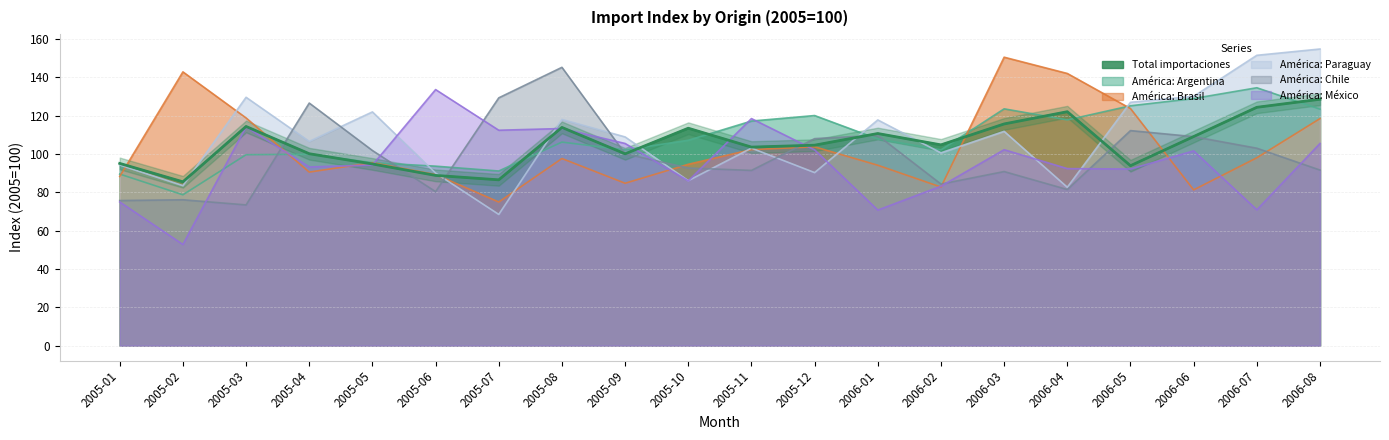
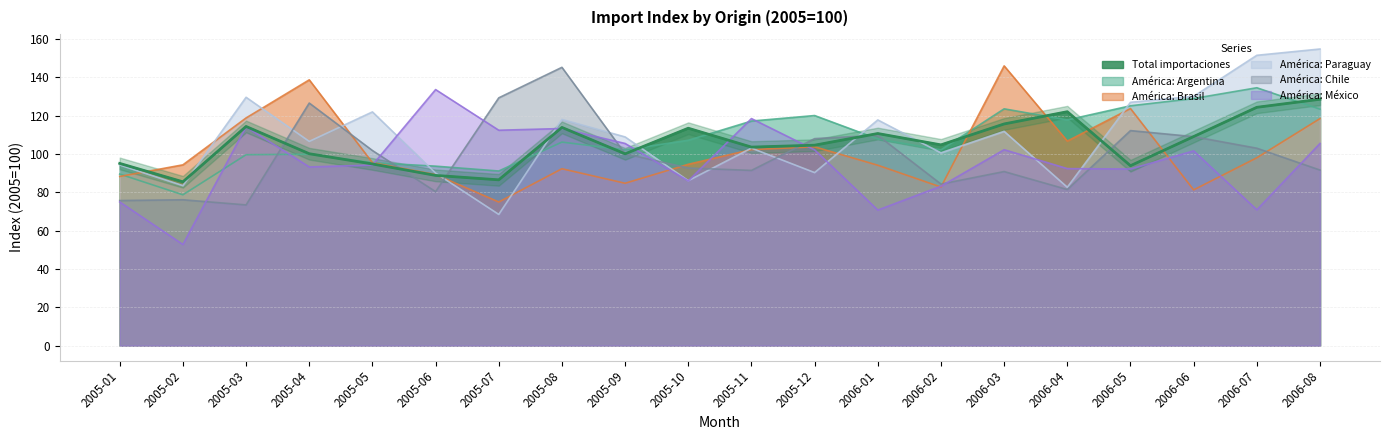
  {
    "América: Brasil": {
-     "2005-02": 143,
+     "2005-02": 94,
      "2005-03": 119,
-     "2005-04": 91,
+     "2005-04": 139,
      "2005-07": 75,
-     "2005-08": 98,
+     "2005-08": 92,
      "2005-09": 85,
      "2005-10": 95,
      "2006-01": 94,
-     "2006-03": 150,
-     "2006-04": 142,
+     "2006-03": 146,
+     "2006-04": 107,
      "2006-05": 124,
      "2006-06": 81,
      "2006-07": 98,
      "2006-08": 118
    }
  }
